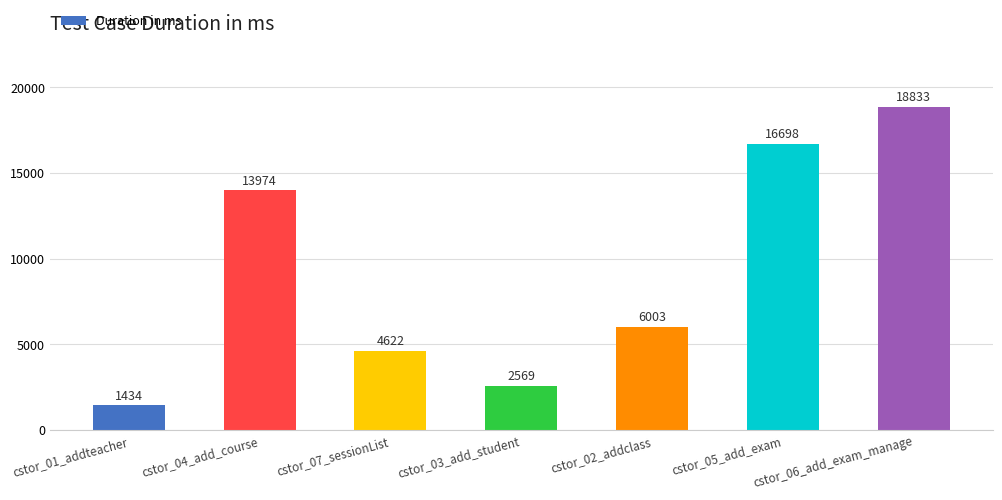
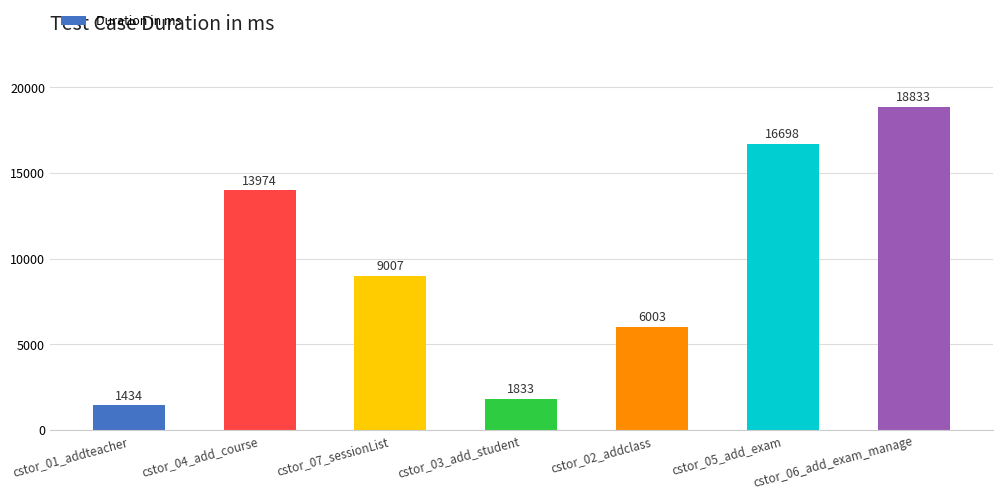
  {
    "cstor_01_addteacher": 1434,
    "cstor_04_add_course": 13974,
-   "cstor_07_sessionList": 4622,
-   "cstor_03_add_student": 2569,
+   "cstor_07_sessionList": 9007,
+   "cstor_03_add_student": 1833,
    "cstor_02_addclass": 6003,
    "cstor_05_add_exam": 16698,
    "cstor_06_add_exam_manage": 18833
  }
